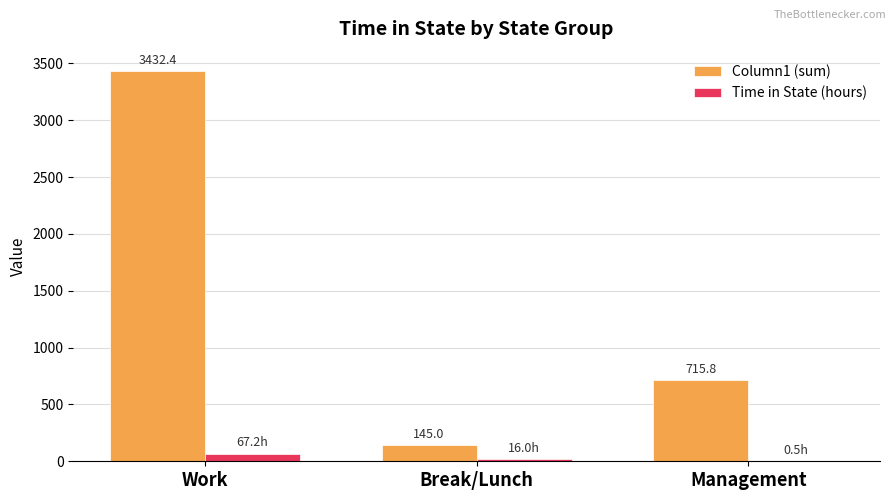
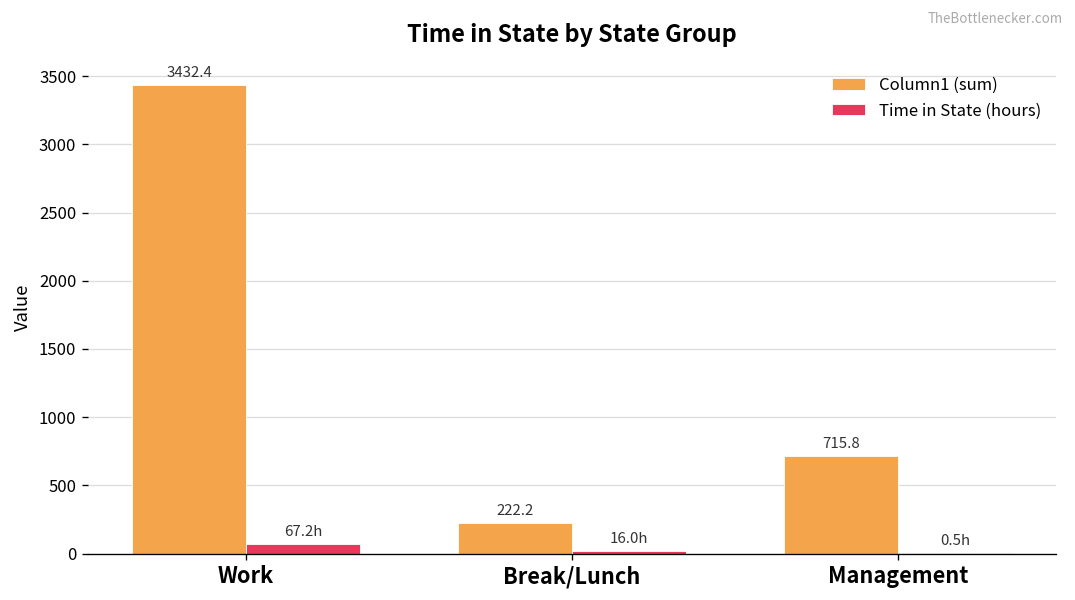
  {
    "Column1 (sum)": {
      "Work": "3432.4",
-     "Break/Lunch": "145.0",
+     "Break/Lunch": "222.2",
      "Management": "715.8"
    },
    "Time in State (hours)": {
      "Work": "67.2h",
      "Break/Lunch": "16.0h",
      "Management": "0.5h"
    }
  }
